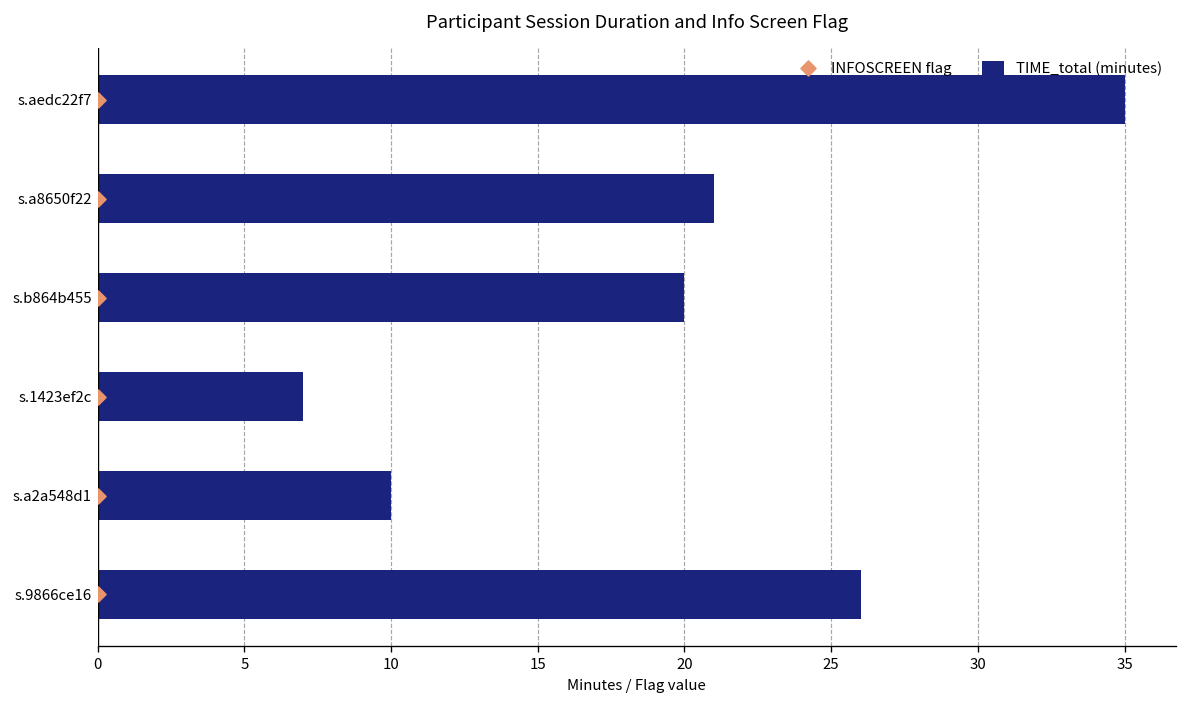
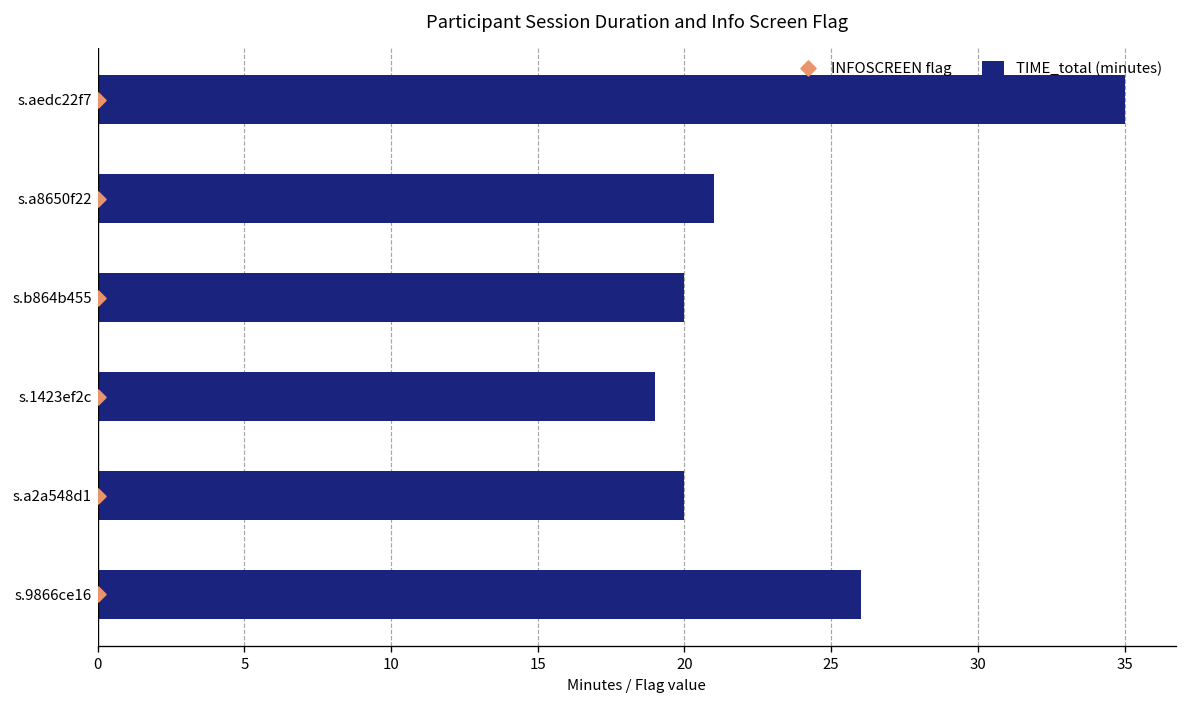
  {
    "TIME_total (minutes)": {
      "s.aedc22f7": 35,
      "s.a8650f22": 21,
      "s.b864b455": 20,
-     "s.1423ef2c": 7,
-     "s.a2a548d1": 10,
+     "s.1423ef2c": 19,
+     "s.a2a548d1": 20,
      "s.9866ce16": 26
    }
  }
